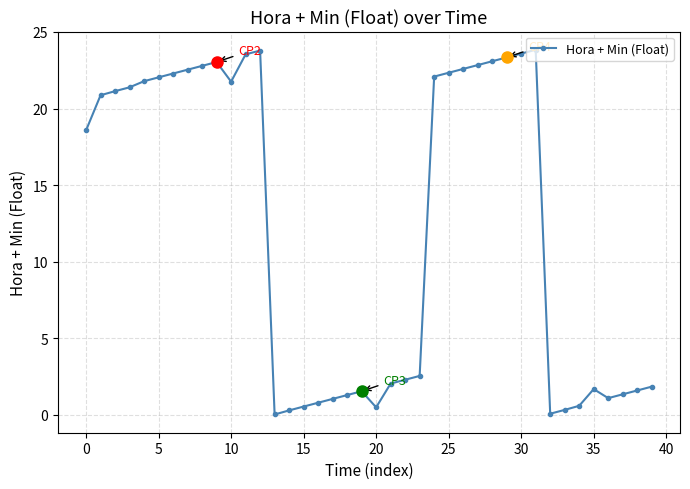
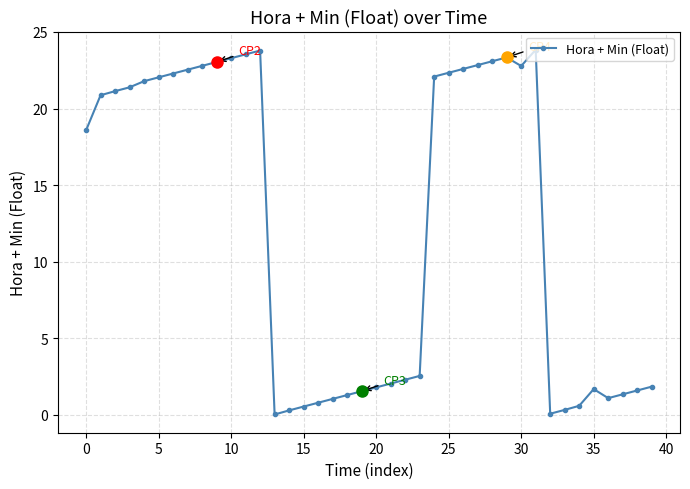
  {
    "Hora + Min (Float)": {
      "0": 18.6,
      "5": 22.0,
-     "10": 21.8,
+     "10": 23.3,
      "15": 0.6,
-     "20": 0.5,
+     "20": 1.8,
      "25": 22.3,
-     "30": 23.6,
+     "30": 22.8,
      "35": 1.7
    }
  }
